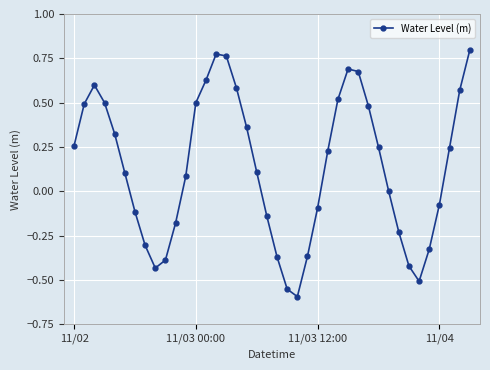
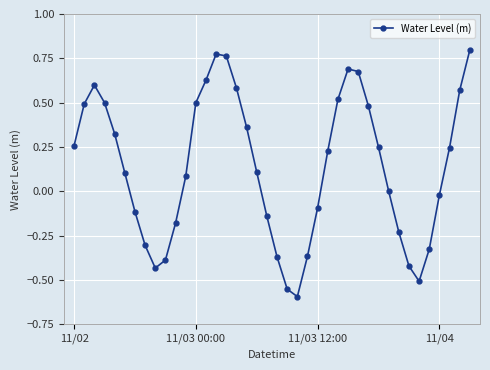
  {
    "11/02": 0.26,
    "11/03 00:00": 0.50,
    "11/03 12:00": -0.09,
-   "11/04": -0.07
+   "11/04": -0.02
  }
